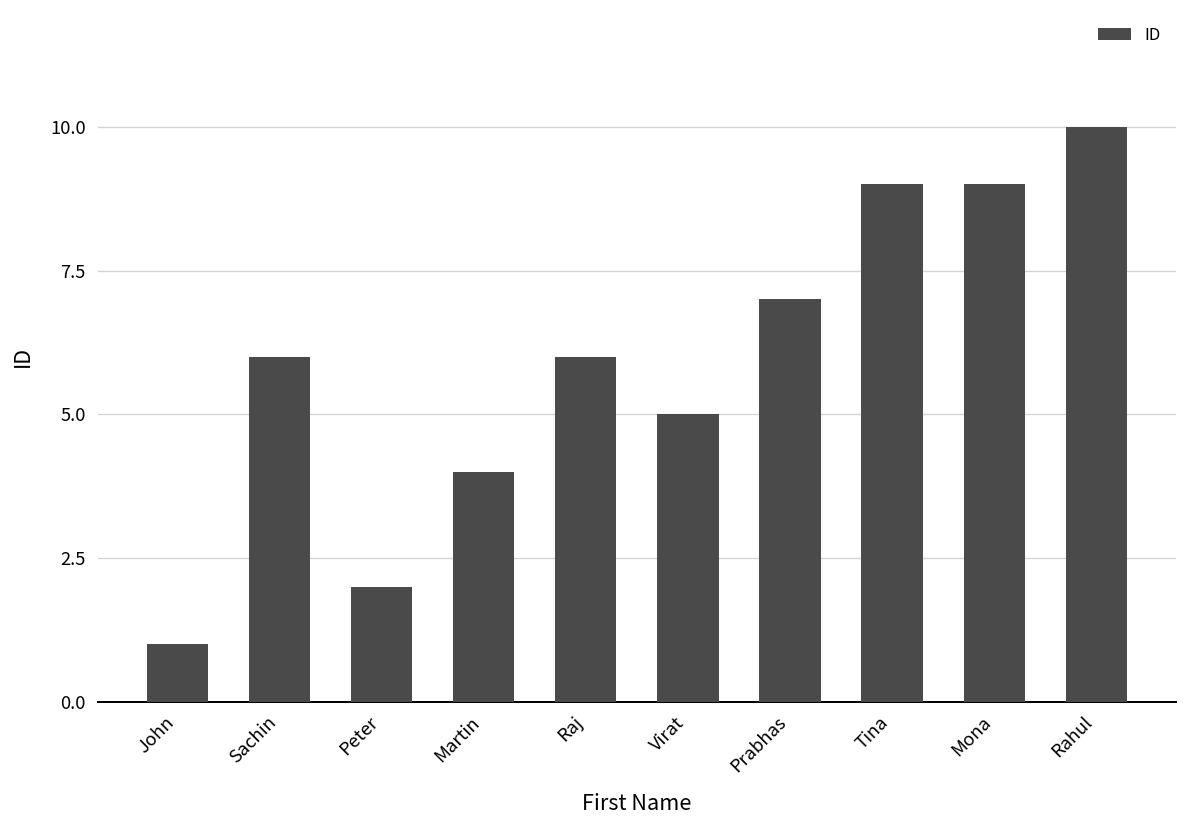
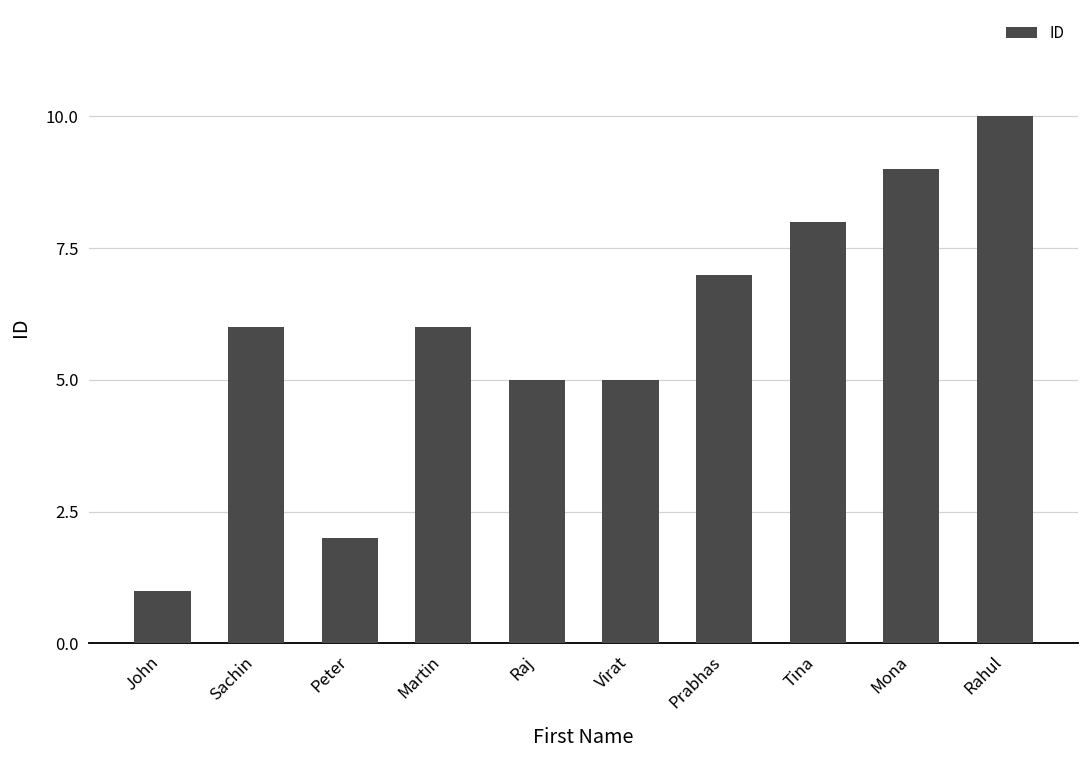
  {
    "John": 1,
    "Sachin": 6,
    "Peter": 2,
-   "Martin": 4,
-   "Raj": 6,
+   "Martin": 6,
+   "Raj": 5,
    "Virat": 5,
    "Prabhas": 7,
-   "Tina": 9,
+   "Tina": 8,
    "Mona": 9,
    "Rahul": 10
  }
